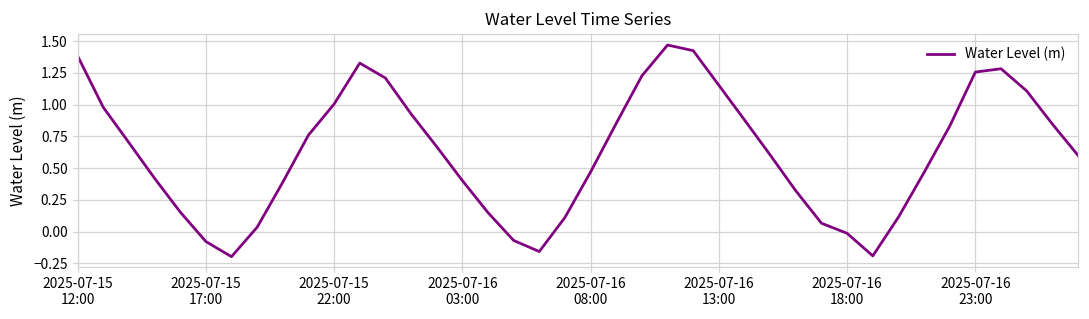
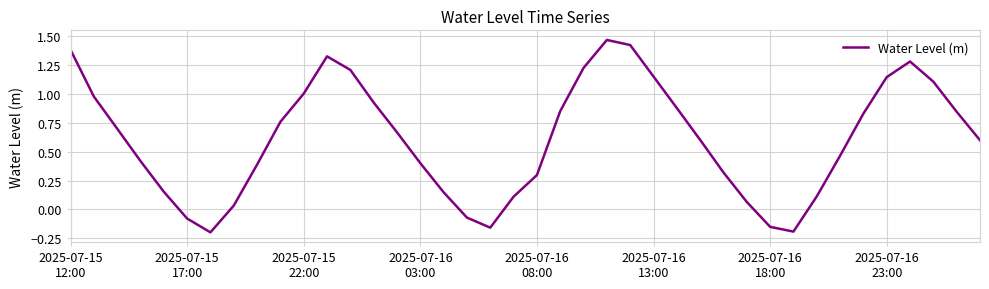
  {
    "2025-07-15 12:00": 1.38,
    "2025-07-15 17:00": -0.08,
    "2025-07-15 22:00": 1.00,
    "2025-07-16 03:00": 0.40,
-   "2025-07-16 08:00": 0.47,
+   "2025-07-16 08:00": 0.30,
    "2025-07-16 13:00": 1.15,
-   "2025-07-16 18:00": -0.01,
-   "2025-07-16 23:00": 1.26
+   "2025-07-16 18:00": -0.15,
+   "2025-07-16 23:00": 1.15
  }
